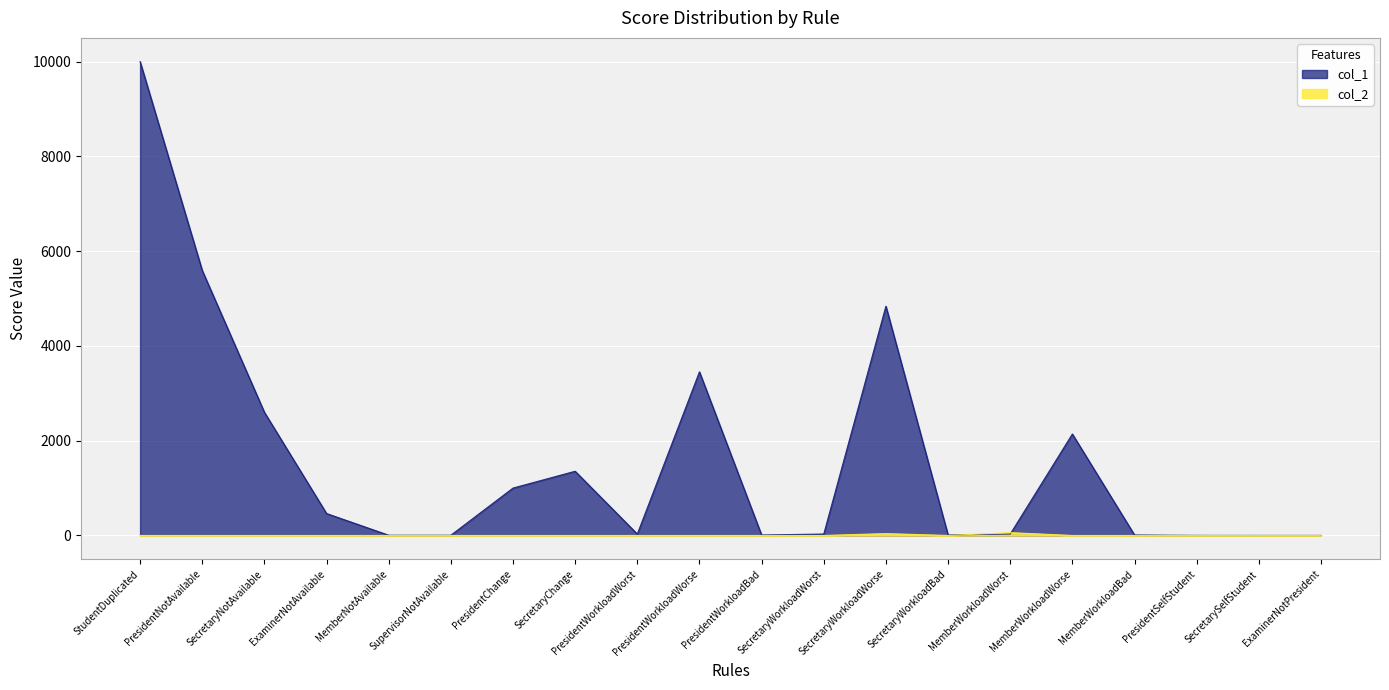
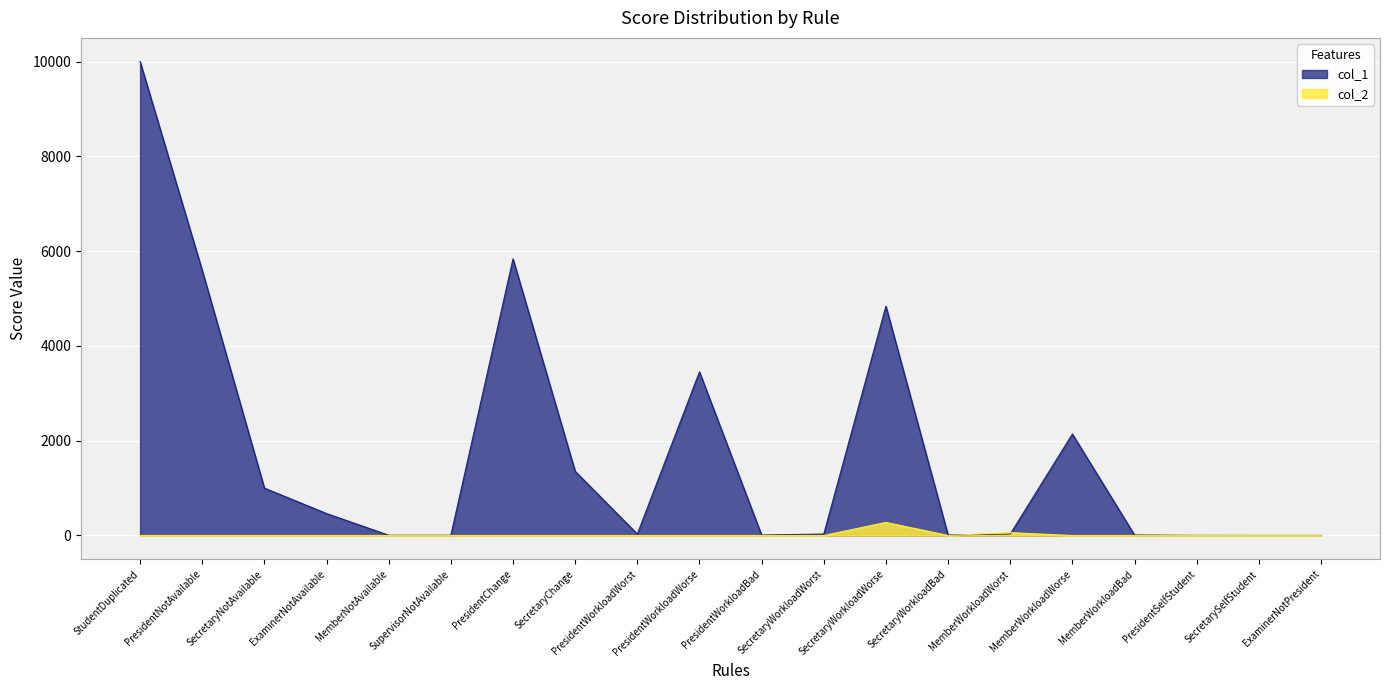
  {
    "col_1": {
      "StudentDuplicated": 10000,
      "PresidentNotAvailable": 5600,
-     "SecretaryNotAvailable": 2600,
+     "SecretaryNotAvailable": 1000,
      "ExaminerNotAvailable": 500,
-     "PresidentChange": 1000,
+     "PresidentChange": 5800,
      "SecretaryChange": 1400,
      "PresidentWorkloadWorse": 3500,
      "SecretaryWorkloadWorse": 4800,
      "MemberWorkloadWorse": 2100
    },
    "col_2": {
      "StudentDuplicated": 0,
      "PresidentNotAvailable": 0,
      "SecretaryNotAvailable": 0,
      "ExaminerNotAvailable": 0,
      "PresidentChange": 0,
      "SecretaryChange": 0,
      "PresidentWorkloadWorse": 0,
-     "SecretaryWorkloadWorse": 0,
+     "SecretaryWorkloadWorse": 300,
      "MemberWorkloadWorse": 0
    }
  }
